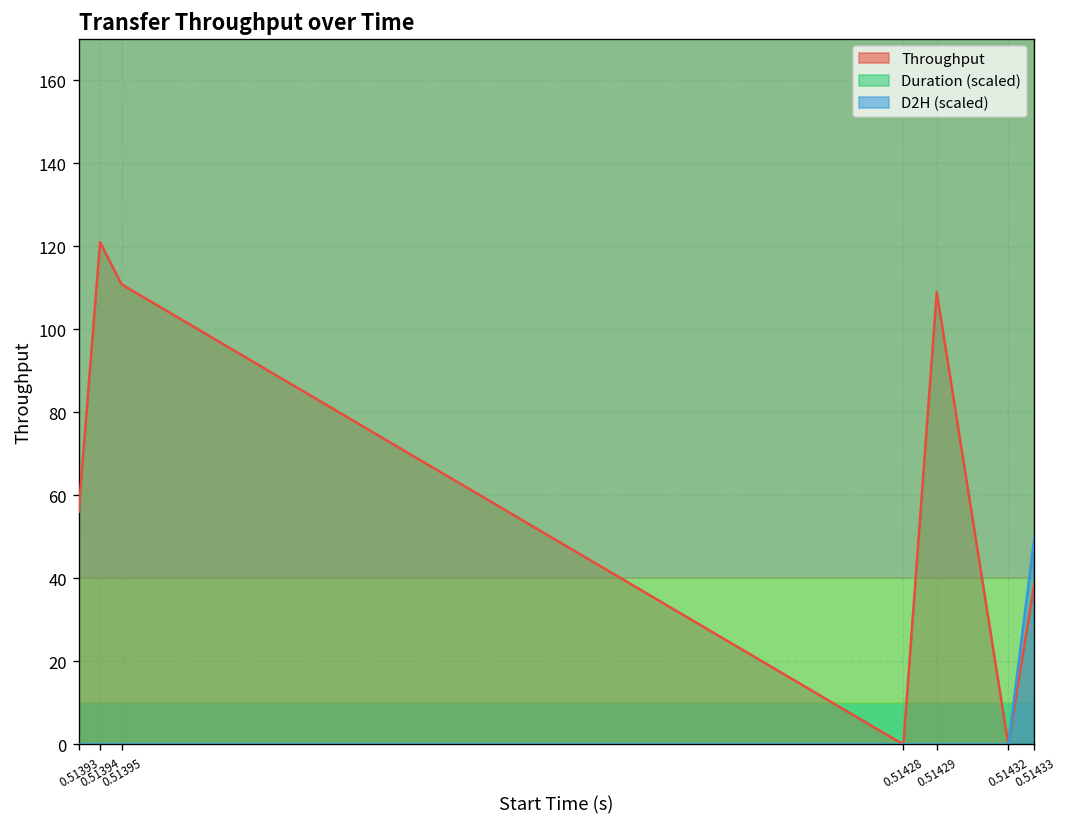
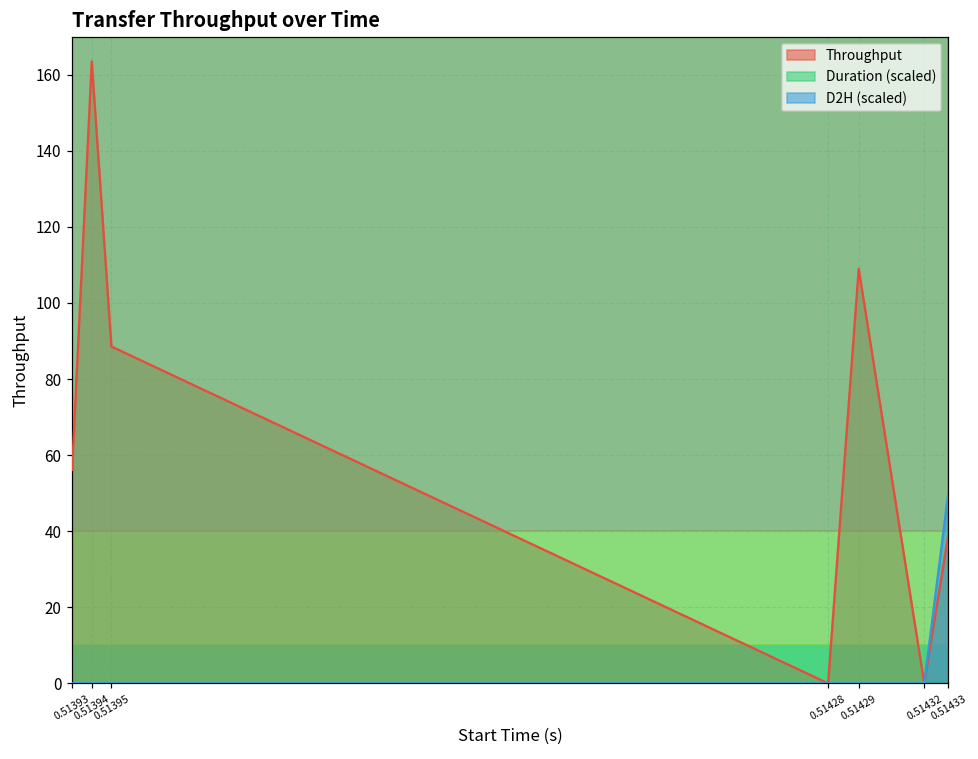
  {
    "Throughput": {
      "0.51393": 56,
-     "0.51394": 121,
-     "0.51395": 111,
+     "0.51394": 163,
+     "0.51395": 89,
      "0.51429": 109,
      "0.51433": 39
    },
    "D2H (scaled)": {
      "0.51393": 0,
      "0.51394": 0,
      "0.51395": 0,
      "0.51429": 0,
      "0.51433": 50
    }
  }
